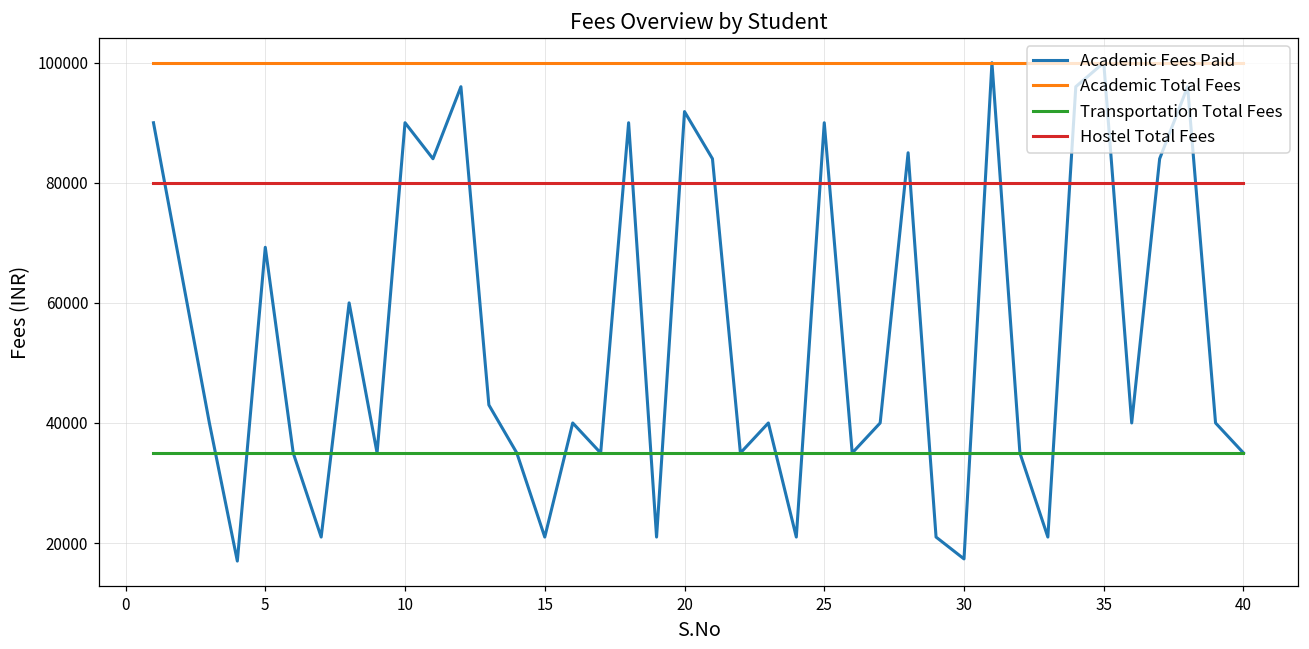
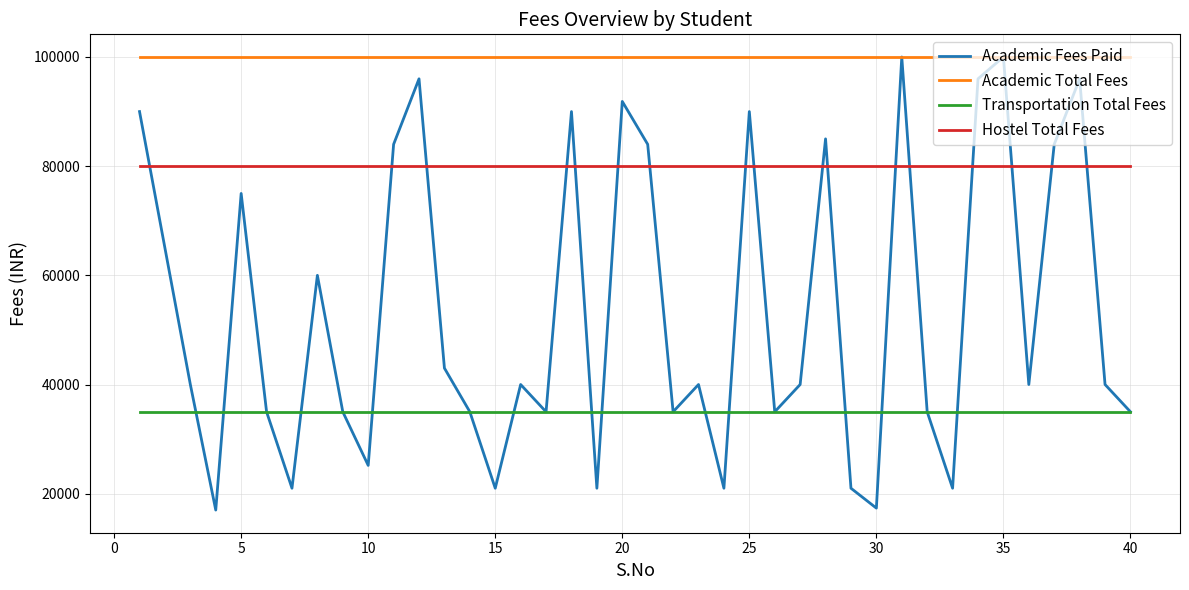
  {
    "Academic Fees Paid": {
-     "5": 69000,
-     "10": 90000,
+     "5": 75000,
+     "10": 25000,
      "15": 21000,
      "20": 92000,
      "25": 90000,
      "30": 17000
    },
    "Academic Total Fees": {
      "5": 100000,
      "10": 100000,
      "15": 100000,
      "20": 100000,
      "25": 100000,
      "30": 100000
    },
    "Transportation Total Fees": {
      "5": 35000,
      "10": 35000,
      "15": 35000,
      "20": 35000,
      "25": 35000,
      "30": 35000,
      "35": 35000
    },
    "Hostel Total Fees": {
      "5": 80000,
      "10": 80000,
      "15": 80000,
      "20": 80000,
      "25": 80000,
      "30": 80000,
      "35": 80000,
      "40": 80000
    }
  }
